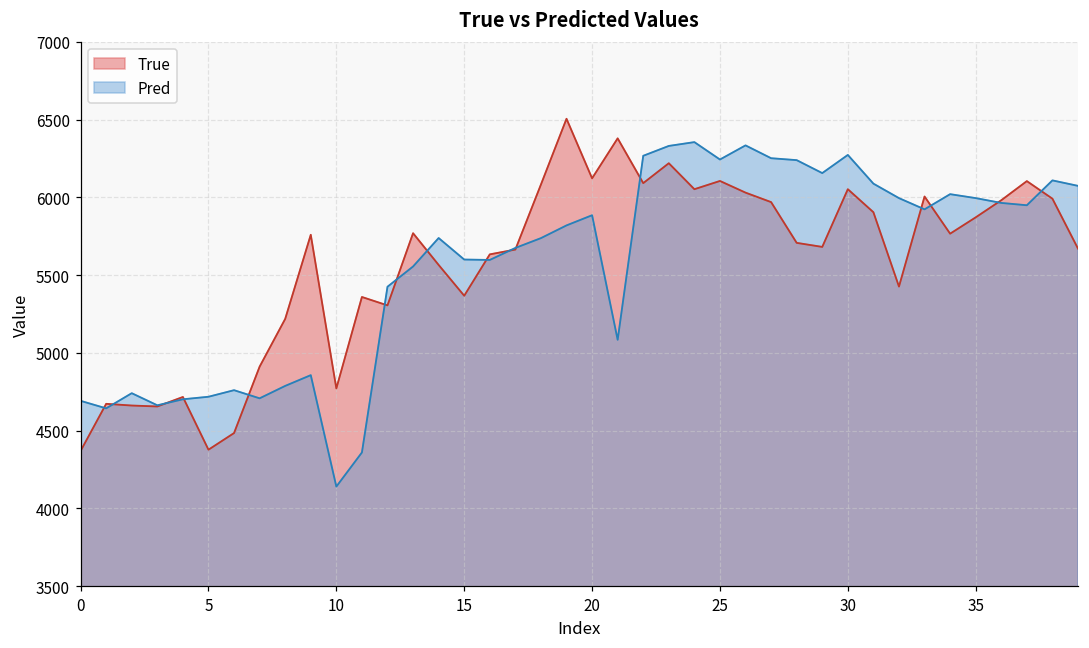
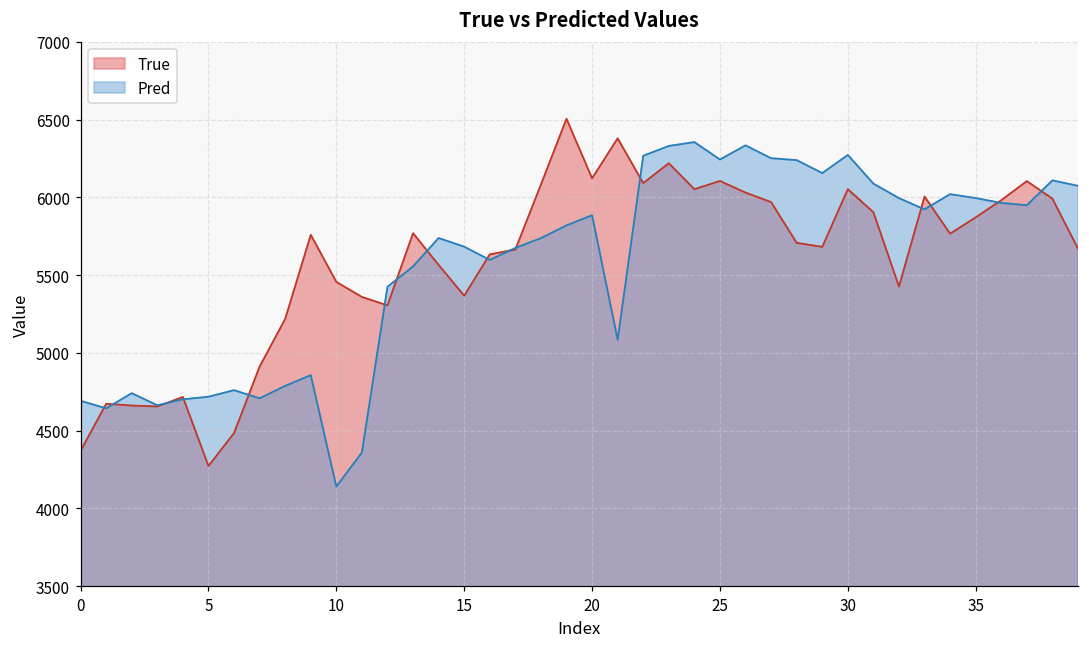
  {
    "True": {
      "0": 4370,
-     "5": 4380,
-     "10": 4770,
+     "5": 4270,
+     "10": 5460,
      "15": 5370,
      "20": 6120,
      "25": 6110,
      "30": 6050,
      "35": 5870
    },
    "Pred": {
      "0": 4690,
      "5": 4720,
      "10": 4140,
-     "15": 5600,
+     "15": 5680,
      "20": 5880,
      "25": 6240,
      "30": 6270,
      "35": 5990
    }
  }
